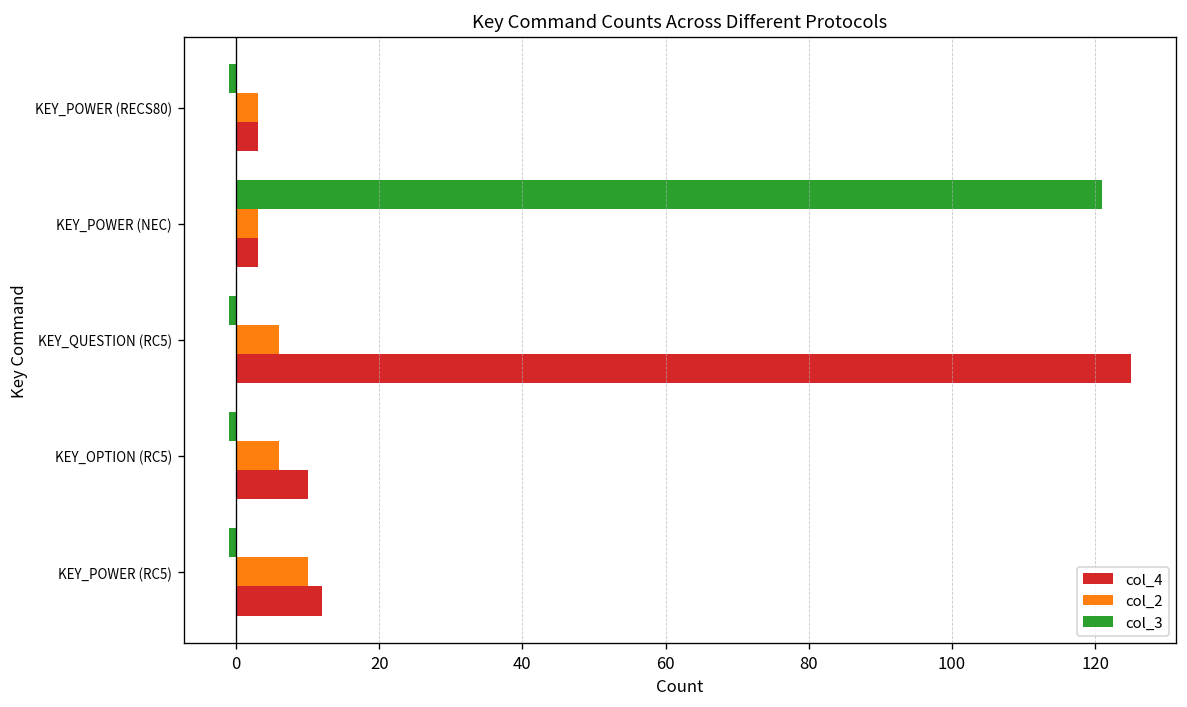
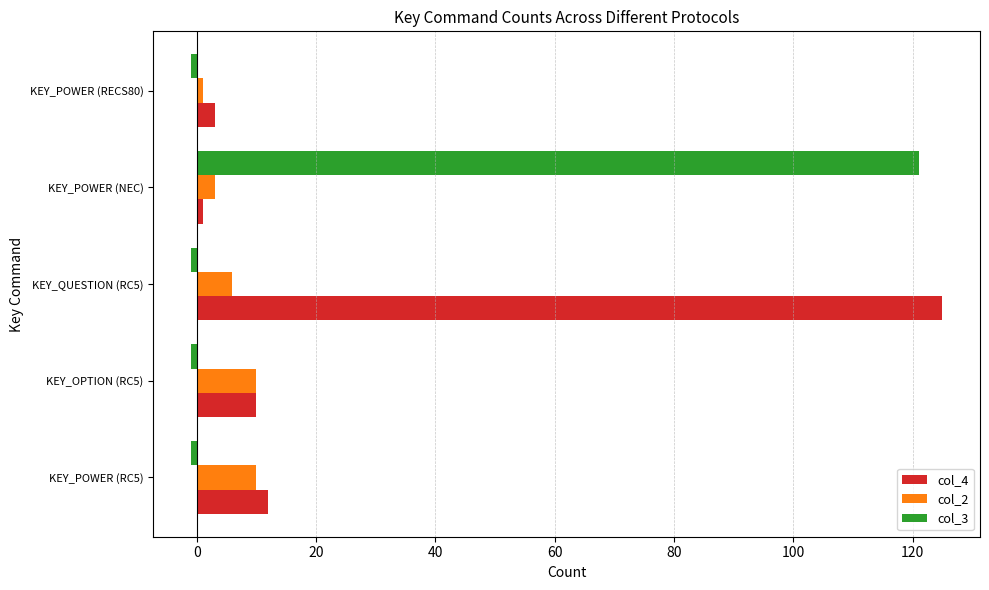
  {
    "col_4": {
      "KEY_POWER (RECS80)": 3,
-     "KEY_POWER (NEC)": 3,
+     "KEY_POWER (NEC)": 1,
      "KEY_QUESTION (RC5)": 125,
      "KEY_OPTION (RC5)": 10,
      "KEY_POWER (RC5)": 12
    },
    "col_2": {
-     "KEY_POWER (RECS80)": 3,
+     "KEY_POWER (RECS80)": 1,
      "KEY_POWER (NEC)": 3,
      "KEY_QUESTION (RC5)": 6,
-     "KEY_OPTION (RC5)": 6,
+     "KEY_OPTION (RC5)": 10,
      "KEY_POWER (RC5)": 10
    },
    "col_3": {
      "KEY_POWER (RECS80)": -1,
      "KEY_POWER (NEC)": 121,
      "KEY_QUESTION (RC5)": -1,
      "KEY_OPTION (RC5)": -1,
      "KEY_POWER (RC5)": -1
    }
  }
